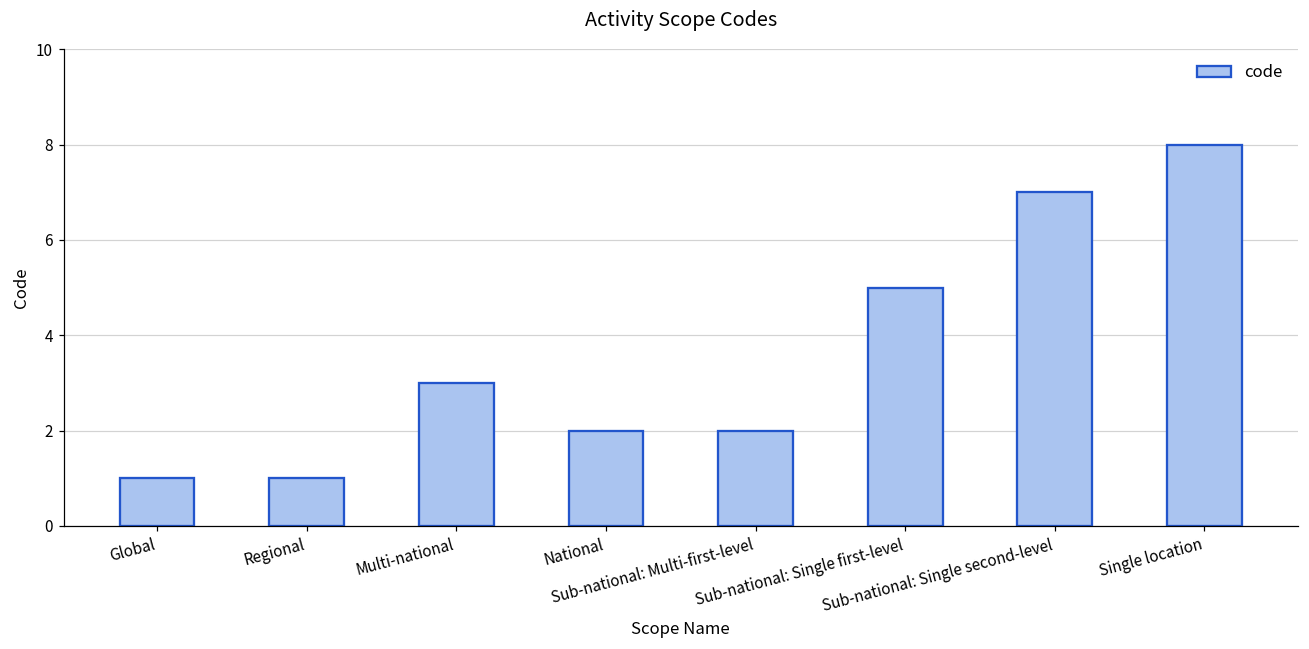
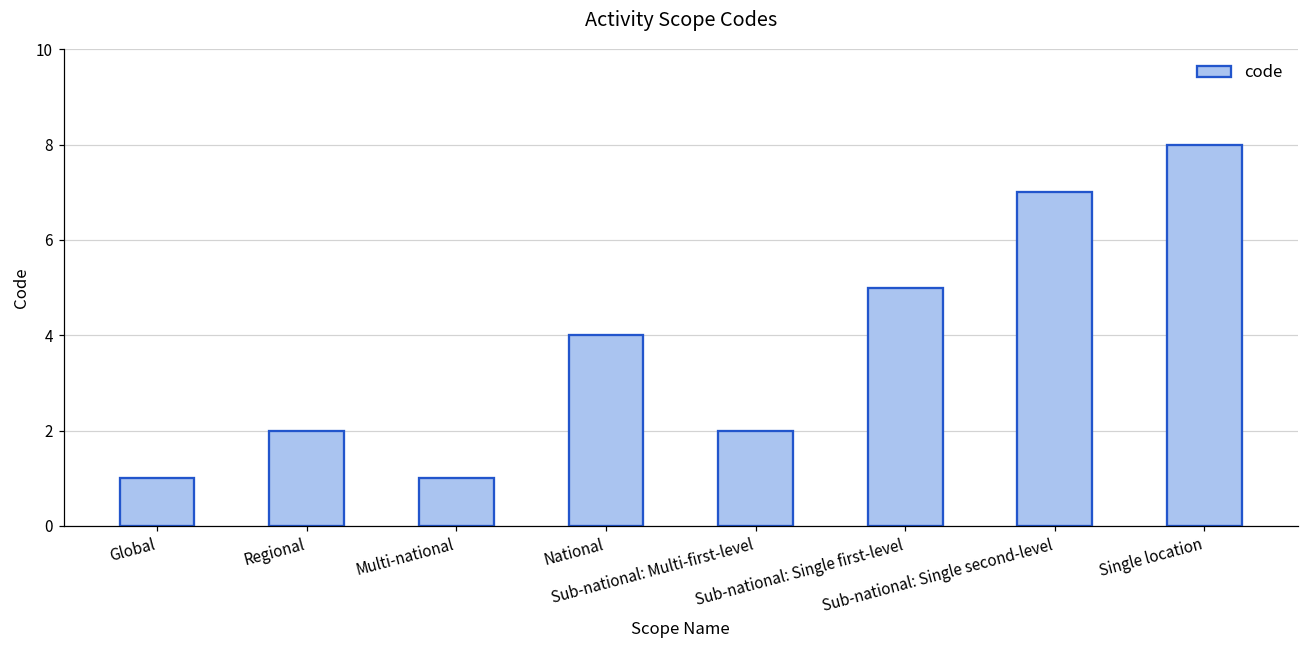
  {
    "Global": 1,
-   "Regional": 1,
-   "Multi-national": 3,
-   "National": 2,
+   "Regional": 2,
+   "Multi-national": 1,
+   "National": 4,
    "Sub-national: Multi-first-level": 2,
    "Sub-national: Single first-level": 5,
    "Sub-national: Single second-level": 7,
    "Single location": 8
  }
